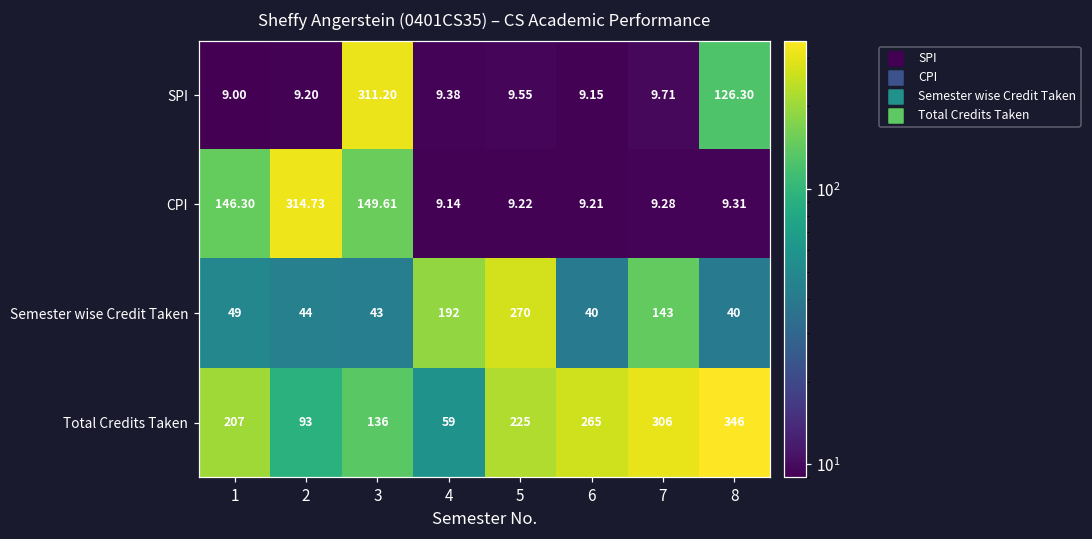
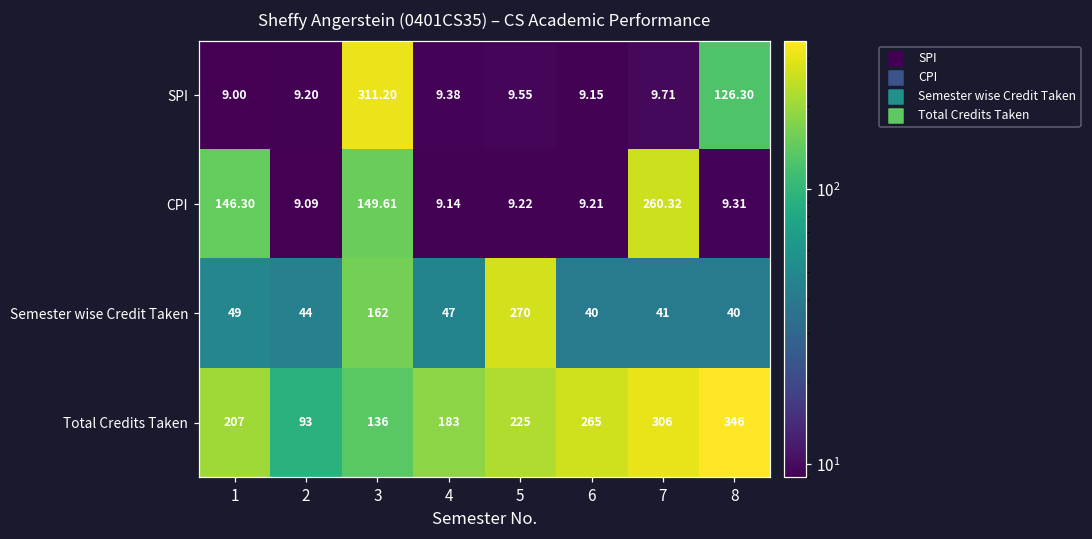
  {
    "SPI": {
      "1": 9.00,
      "2": 9.20,
      "3": 311.20,
      "4": 9.38,
      "5": 9.55,
      "6": 9.15,
      "7": 9.71,
      "8": 126.30
    },
    "CPI": {
      "1": 146.30,
-     "2": 314.73,
+     "2": 9.09,
      "3": 149.61,
      "4": 9.14,
      "5": 9.22,
      "6": 9.21,
-     "7": 9.28,
+     "7": 260.32,
      "8": 9.31
    },
    "Semester wise Credit Taken": {
      "1": 49,
      "2": 44,
-     "3": 43,
-     "4": 192,
+     "3": 162,
+     "4": 47,
      "5": 270,
      "6": 40,
-     "7": 143,
+     "7": 41,
      "8": 40
    },
    "Total Credits Taken": {
      "1": 207,
      "2": 93,
      "3": 136,
-     "4": 59,
+     "4": 183,
      "5": 225,
      "6": 265,
      "7": 306,
      "8": 346
    }
  }
